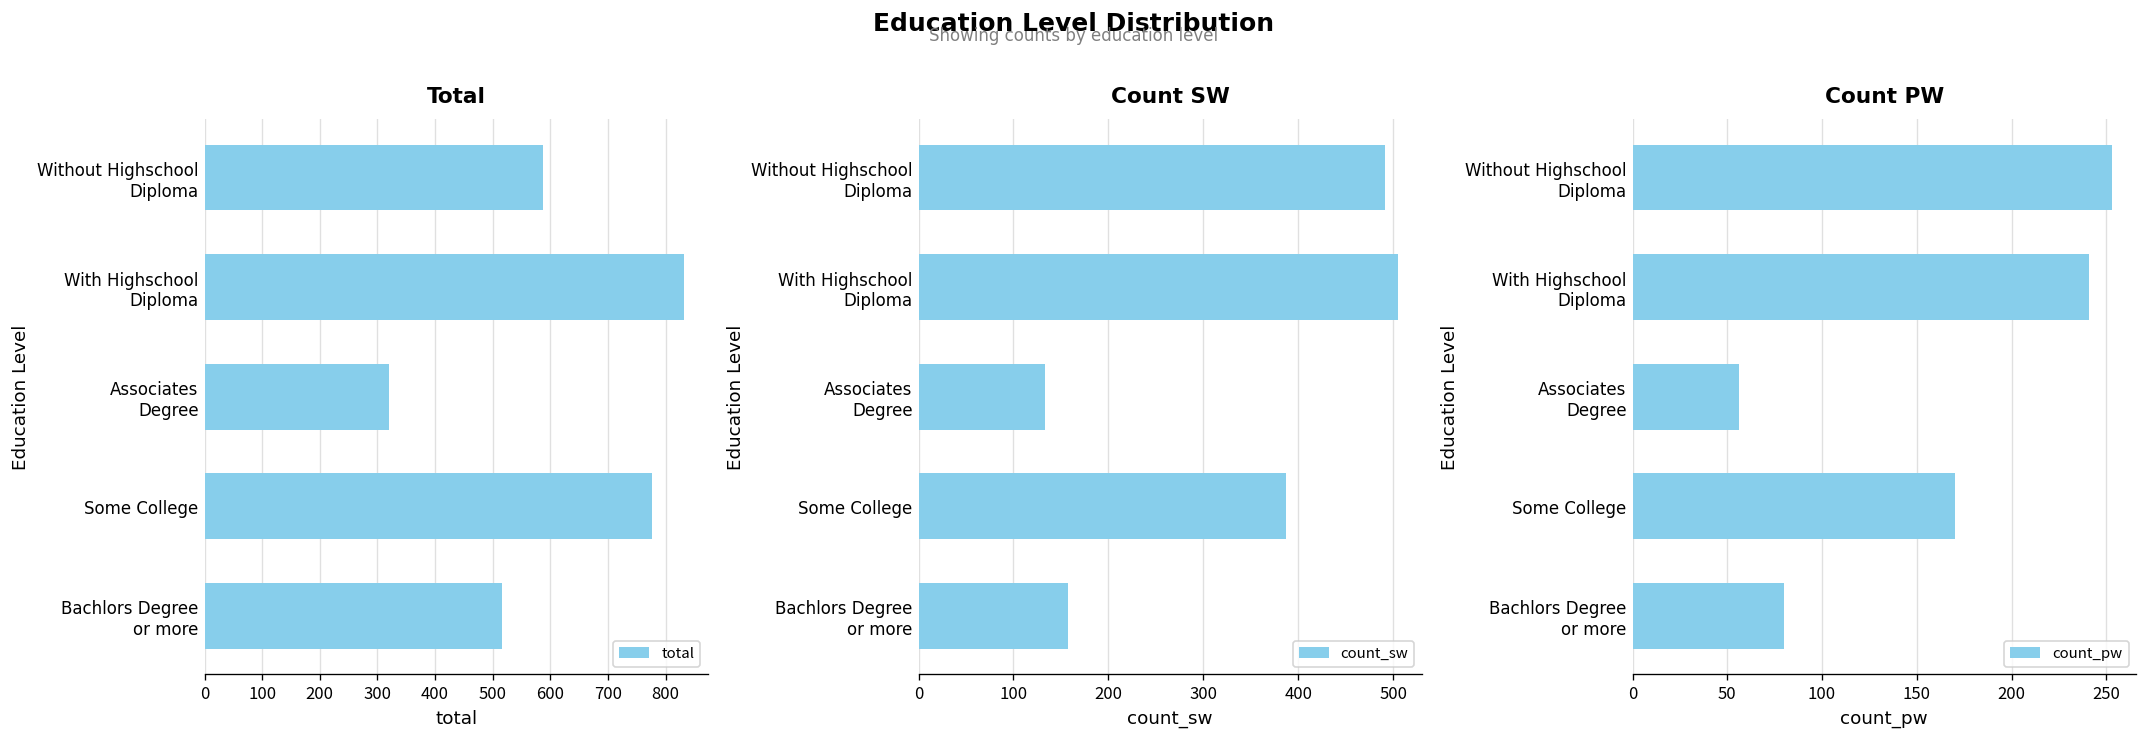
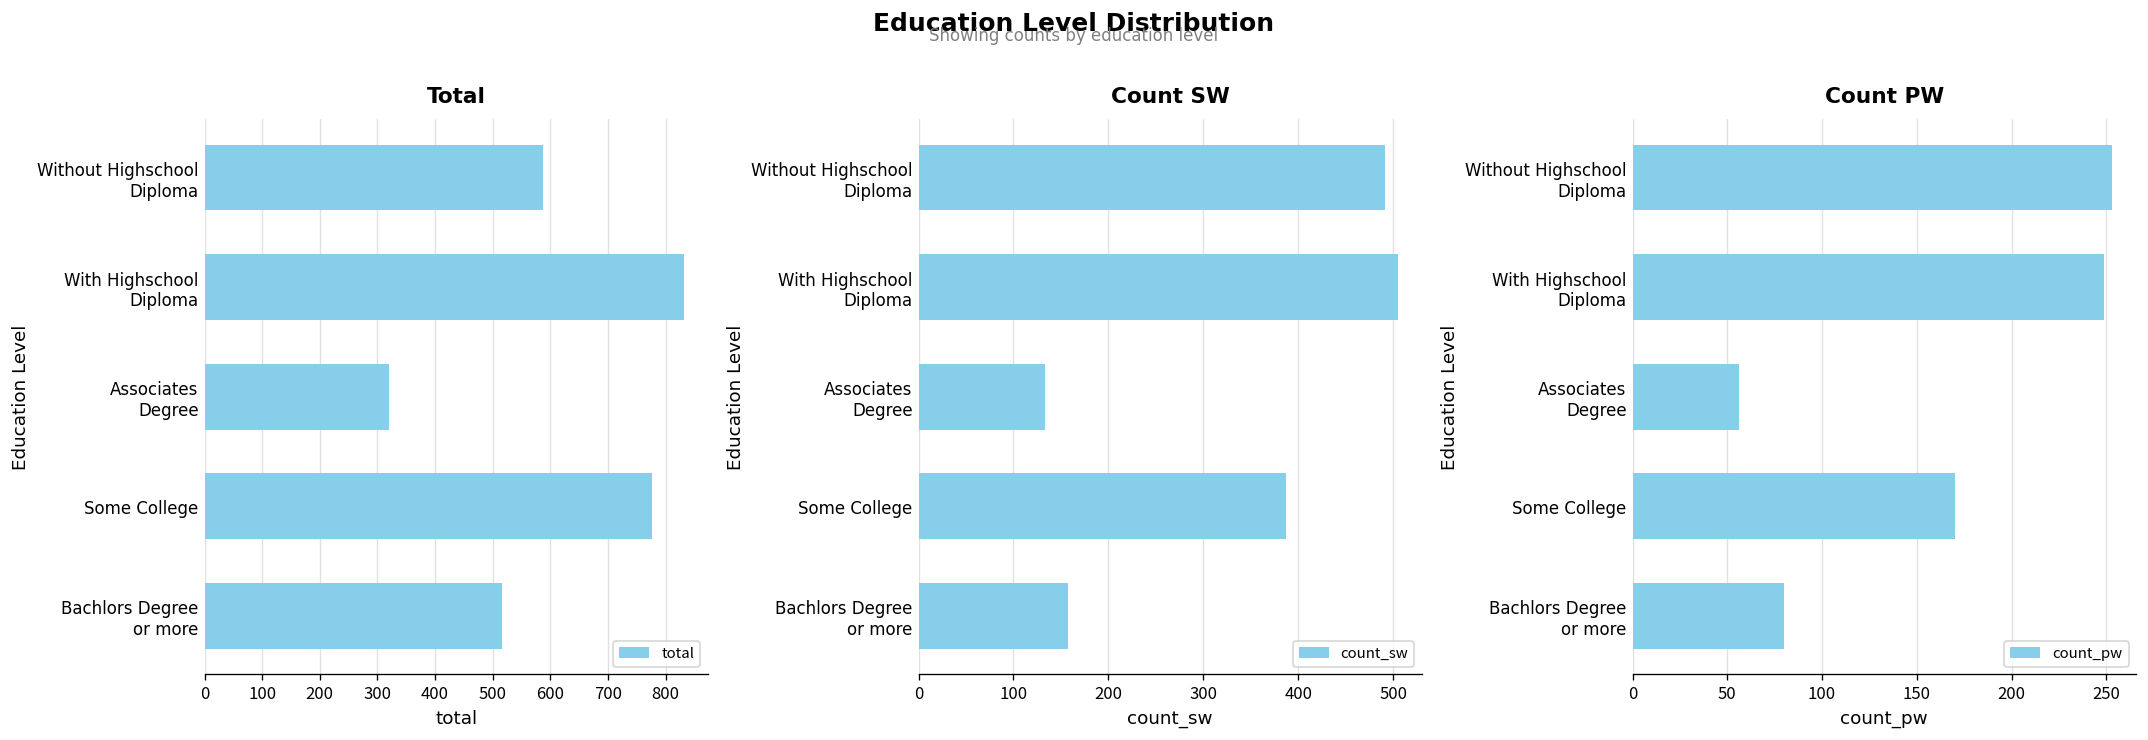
  {
    "Total": {
      "Without Highschool Diploma": 590,
      "With Highschool Diploma": 830,
      "Associates Degree": 320,
      "Some College": 780,
      "Bachlors Degree or more": 520
    },
    "Count SW": {
      "Without Highschool Diploma": 490,
      "With Highschool Diploma": 510,
      "Associates Degree": 130,
      "Some College": 390,
      "Bachlors Degree or more": 160
    },
    "Count PW": {
      "Without Highschool Diploma": 253,
-     "With Highschool Diploma": 241,
+     "With Highschool Diploma": 249,
      "Associates Degree": 56,
      "Some College": 170,
      "Bachlors Degree or more": 80
    }
  }
